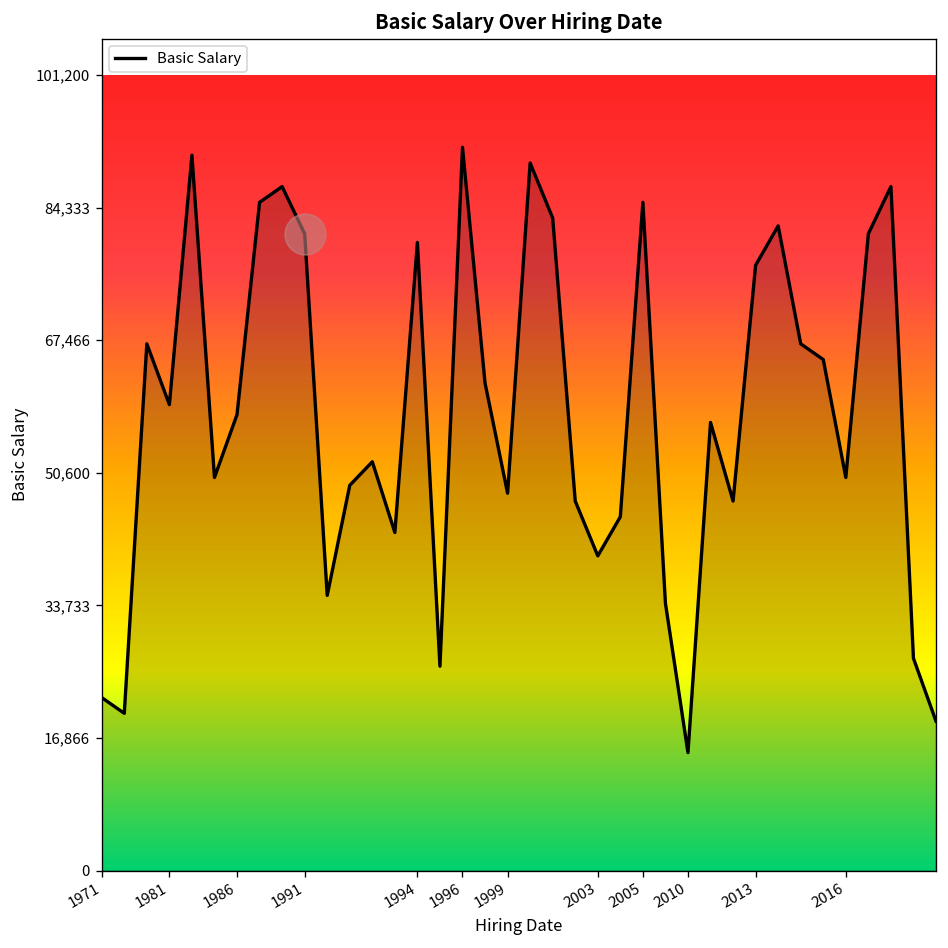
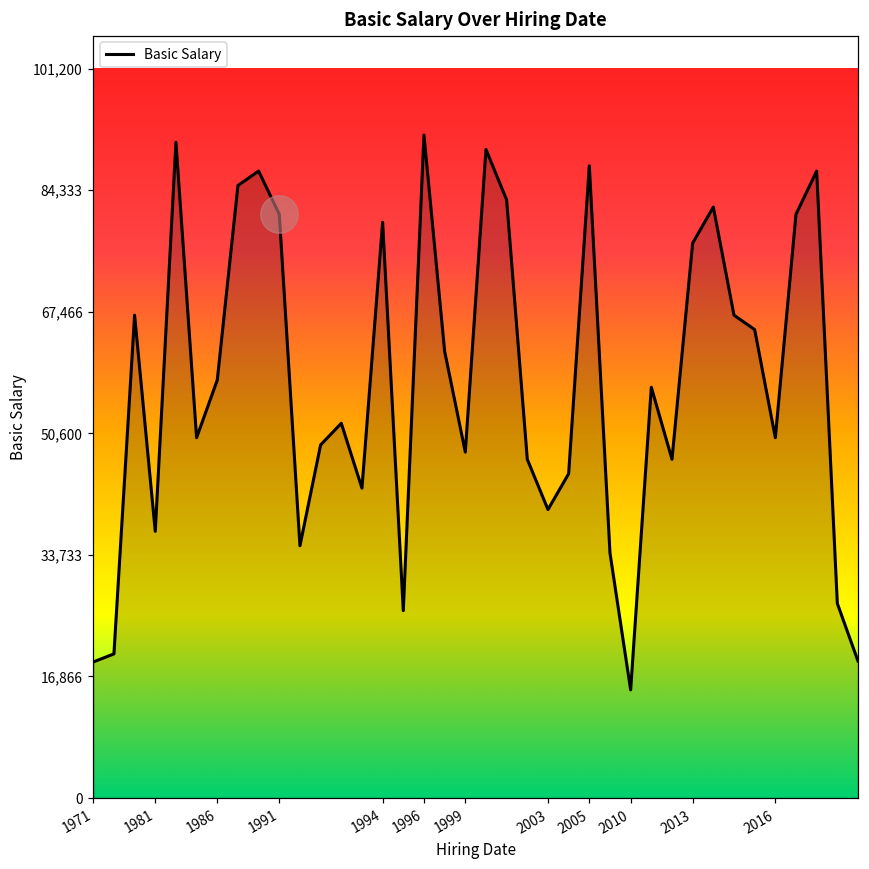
  {
    "Basic Salary": {
-     "1971": "22,000",
-     "1981": "59,000",
+     "1971": "19,000",
+     "1981": "37,000",
      "1986": "58,000",
      "1994": "80,000",
      "1996": "92,000",
      "2003": "40,000",
-     "2005": "85,000",
+     "2005": "88,000",
      "2013": "77,000"
    }
  }
